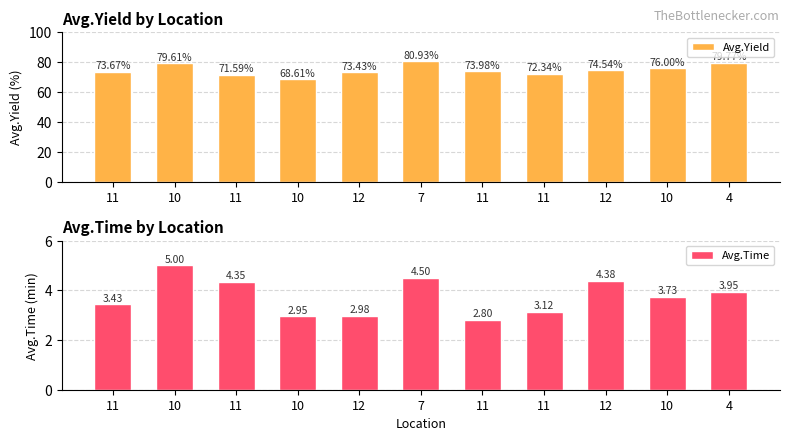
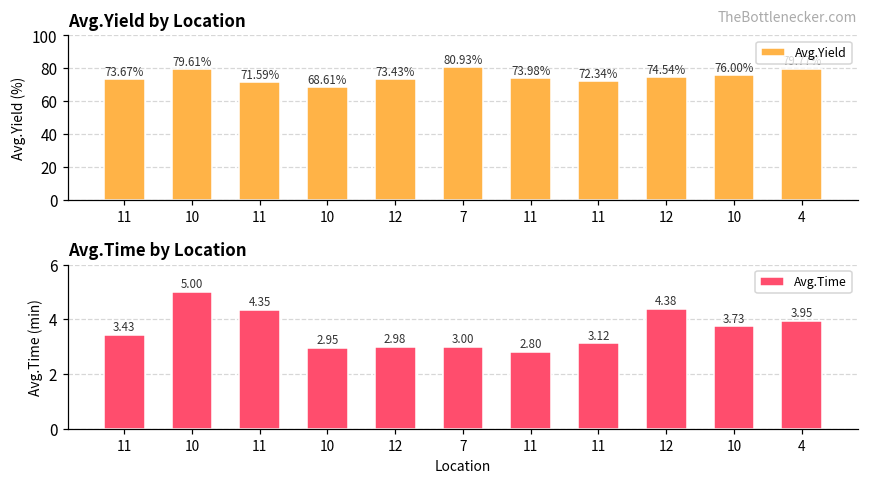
  {
    "Avg.Yield by Location": {
      "7": "80.93%"
    },
    "Avg.Time by Location": {
-     "7": "4.50",
+     "7": "3.00",
      "4": "3.95"
    }
  }
